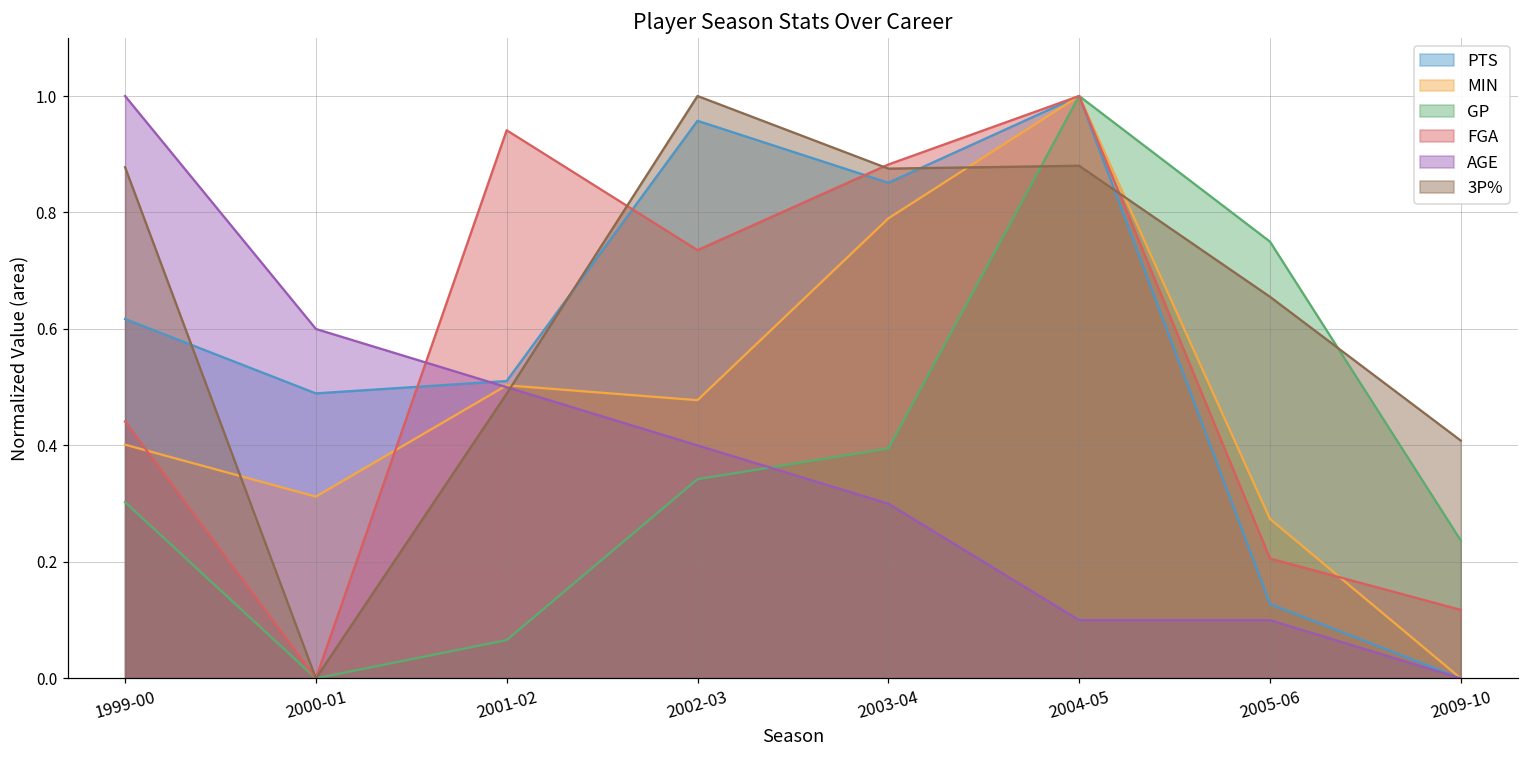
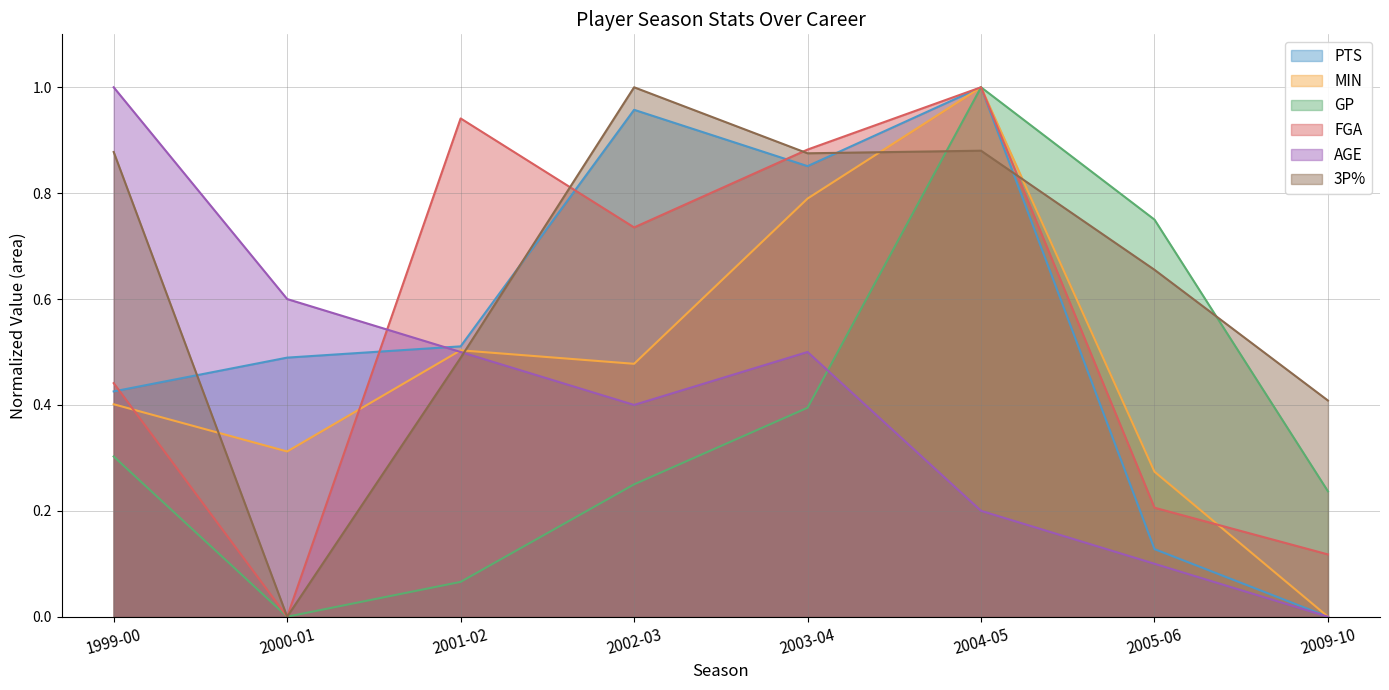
  {
    "PTS": {
-     "1999-00": 0.62,
+     "1999-00": 0.43,
      "2000-01": 0.49,
      "2001-02": 0.51,
      "2002-03": 0.96,
      "2003-04": 0.85,
      "2005-06": 0.13
    },
    "GP": {
      "1999-00": 0.30,
      "2001-02": 0.07,
-     "2002-03": 0.34,
+     "2002-03": 0.25,
      "2003-04": 0.39,
      "2005-06": 0.75,
      "2009-10": 0.24
    },
    "AGE": {
      "1999-00": 1.00,
      "2000-01": 0.60,
      "2002-03": 0.40,
-     "2003-04": 0.30,
-     "2004-05": 0.10,
+     "2003-04": 0.50,
+     "2004-05": 0.20,
      "2005-06": 0.10
    }
  }
